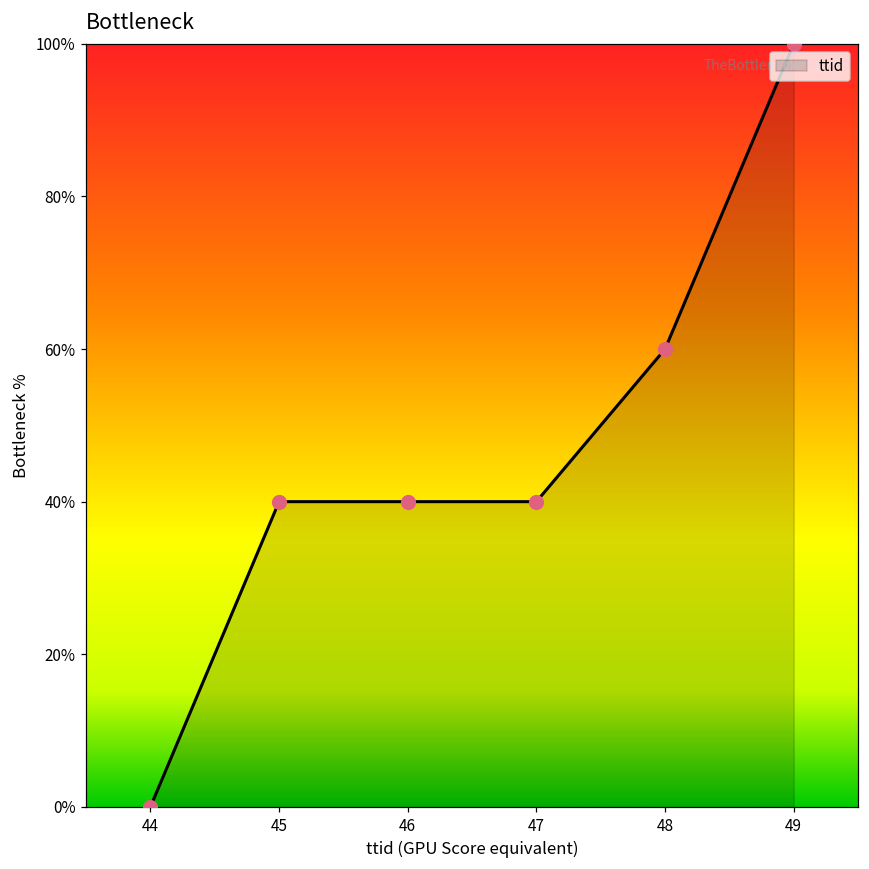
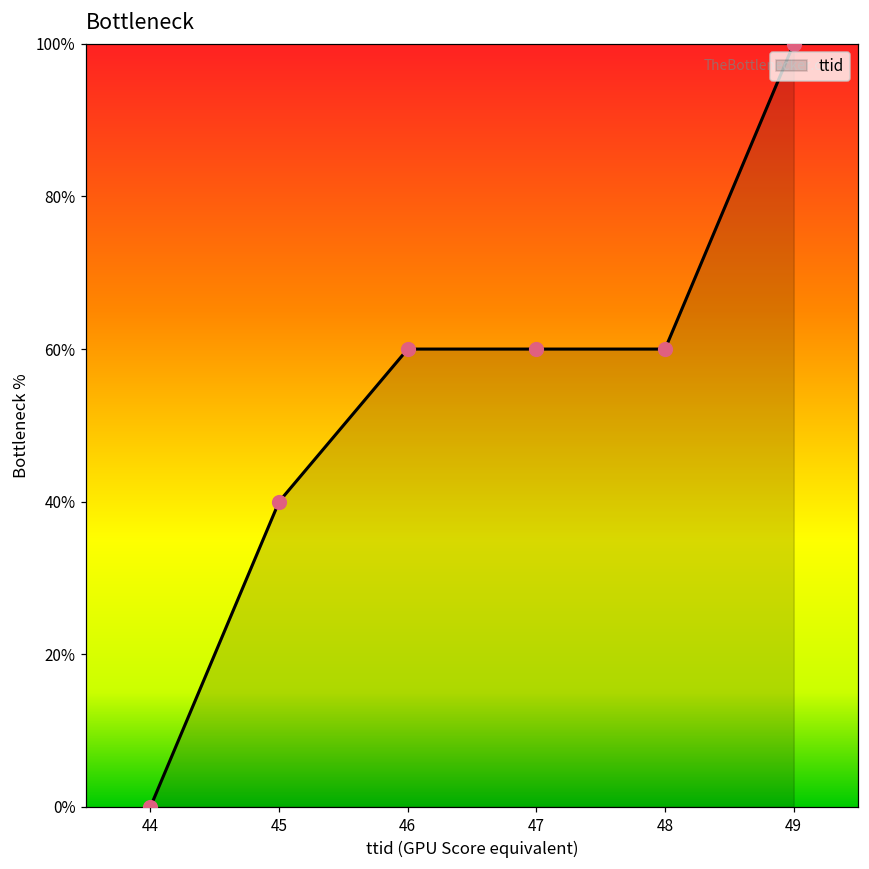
  {
    "44": "0%",
    "45": "40%",
-   "46": "40%",
-   "47": "40%",
+   "46": "60%",
+   "47": "60%",
    "48": "60%",
    "49": "100%"
  }
